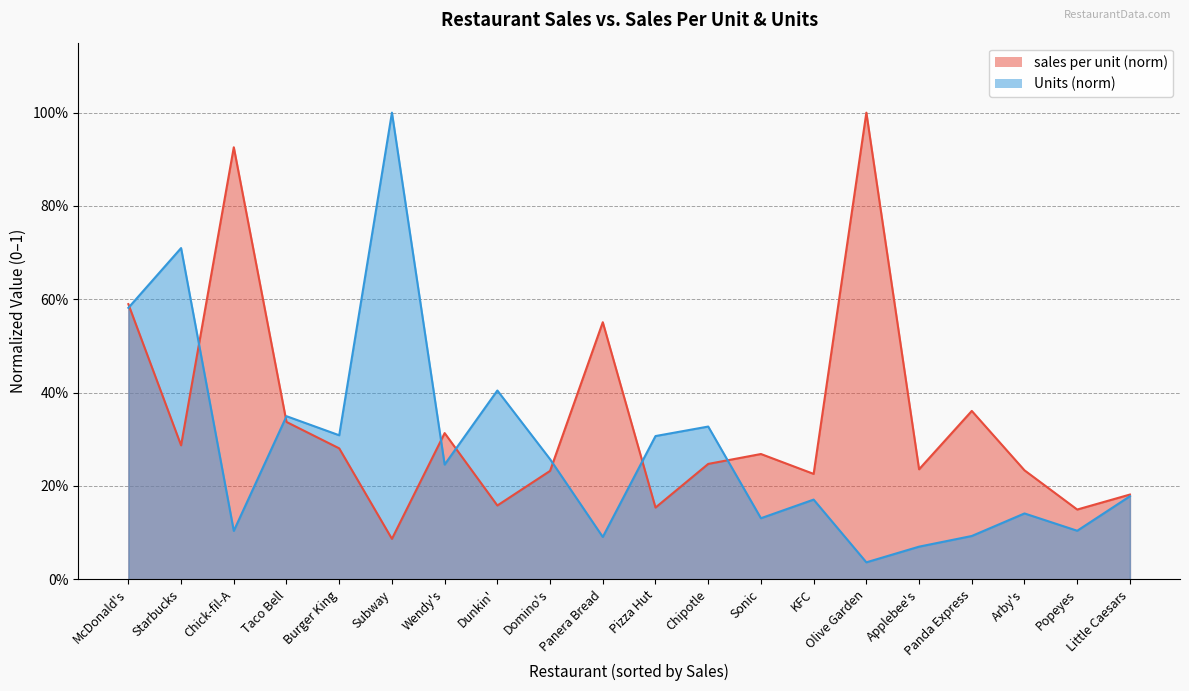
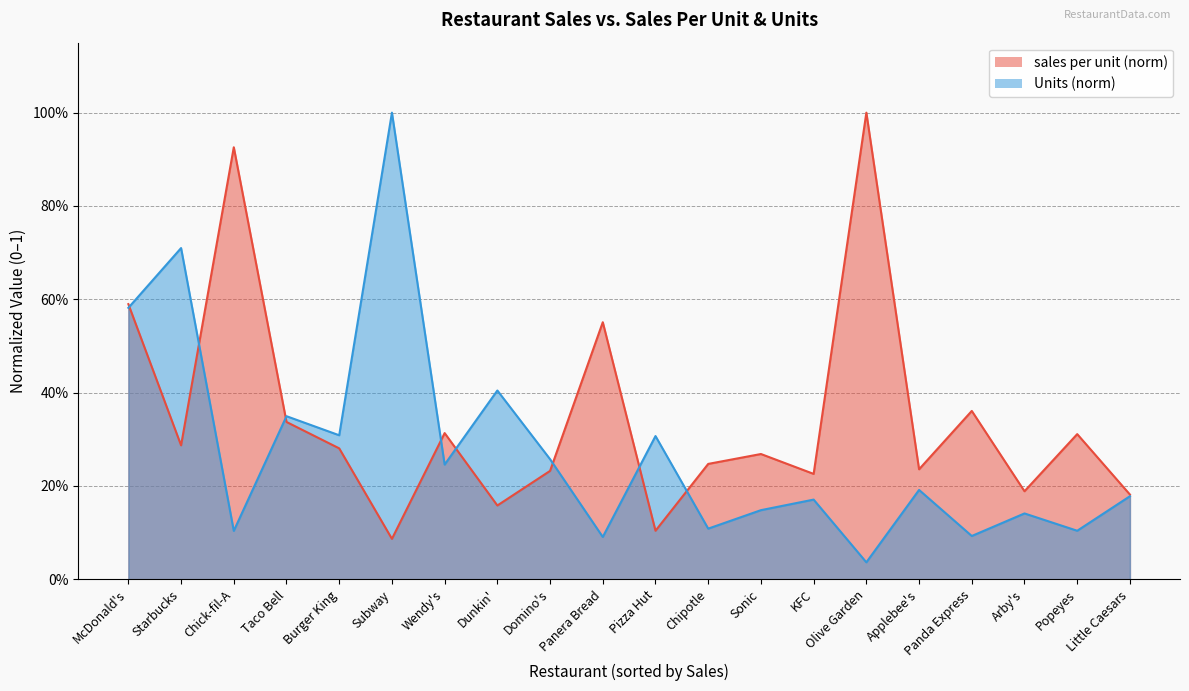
  {
    "sales per unit (norm)": {
      "McDonald's": "59%",
      "Starbucks": "29%",
      "Chick-fil-A": "93%",
      "Taco Bell": "34%",
      "Burger King": "28%",
      "Subway": "9%",
      "Wendy's": "31%",
      "Dunkin'": "16%",
      "Domino's": "23%",
      "Panera Bread": "55%",
-     "Pizza Hut": "15%",
+     "Pizza Hut": "10%",
      "Chipotle": "25%",
      "Sonic": "27%",
      "KFC": "23%",
      "Olive Garden": "100%",
      "Applebee's": "24%",
      "Panda Express": "36%",
-     "Arby's": "23%",
-     "Popeyes": "15%"
+     "Arby's": "19%",
+     "Popeyes": "31%"
    },
    "Units (norm)": {
      "McDonald's": "58%",
      "Starbucks": "71%",
      "Chick-fil-A": "10%",
      "Taco Bell": "35%",
      "Burger King": "31%",
      "Subway": "100%",
      "Wendy's": "25%",
      "Dunkin'": "40%",
      "Domino's": "26%",
      "Panera Bread": "9%",
      "Pizza Hut": "31%",
-     "Chipotle": "33%",
-     "Sonic": "13%",
+     "Chipotle": "11%",
+     "Sonic": "15%",
      "KFC": "17%",
      "Olive Garden": "4%",
-     "Applebee's": "7%",
+     "Applebee's": "19%",
      "Panda Express": "9%",
      "Arby's": "14%",
      "Popeyes": "10%"
    }
  }
